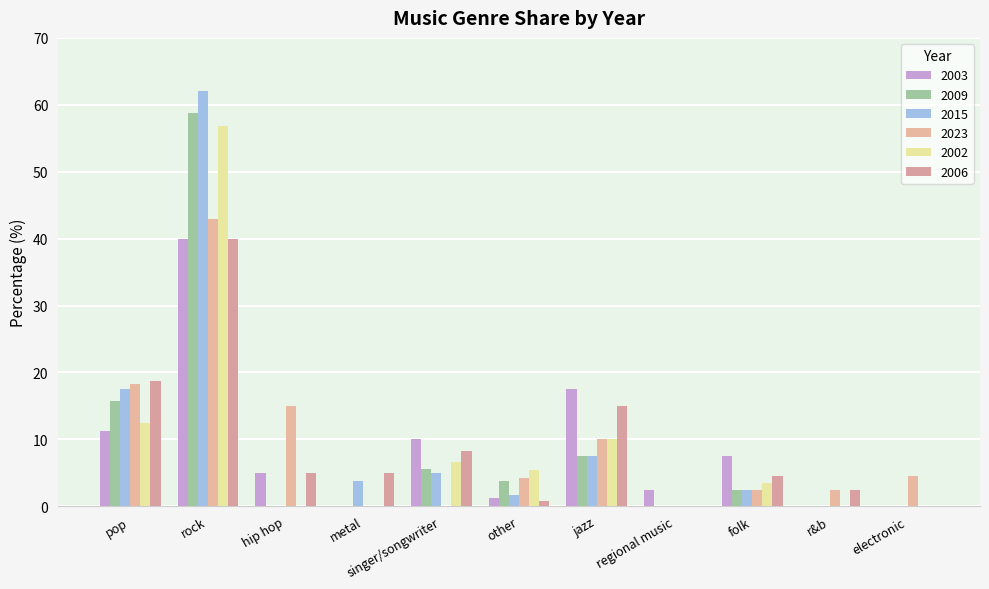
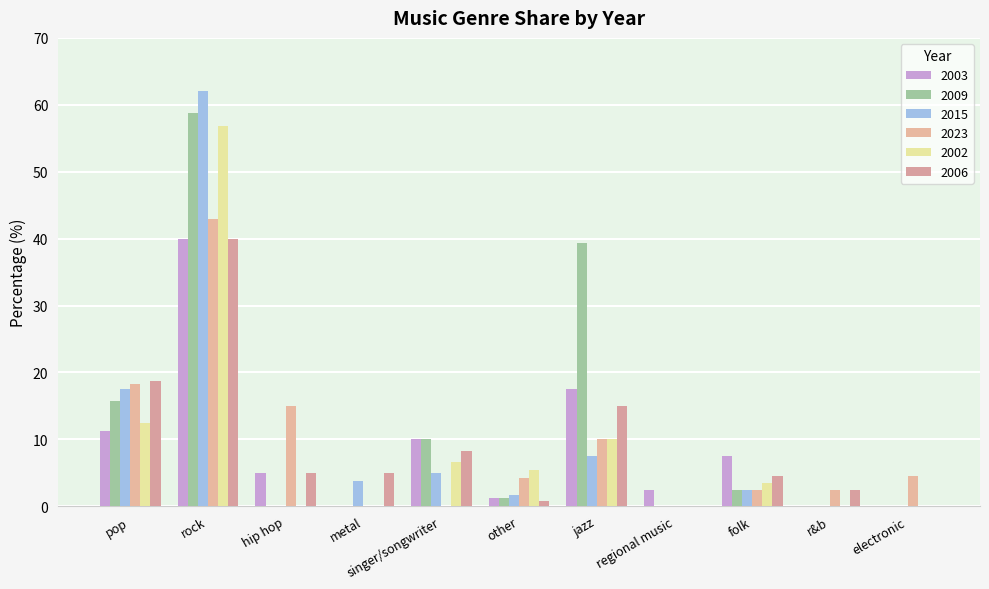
  {
    "2009": {
      "pop": 16,
      "rock": 59,
      "hip hop": 0,
      "metal": 0,
-     "singer/songwriter": 6,
-     "other": 4,
-     "jazz": 8,
+     "singer/songwriter": 10,
+     "other": 1,
+     "jazz": 39,
      "regional music": 0,
      "folk": 2,
      "r&b": 0,
      "electronic": 0
    }
  }
